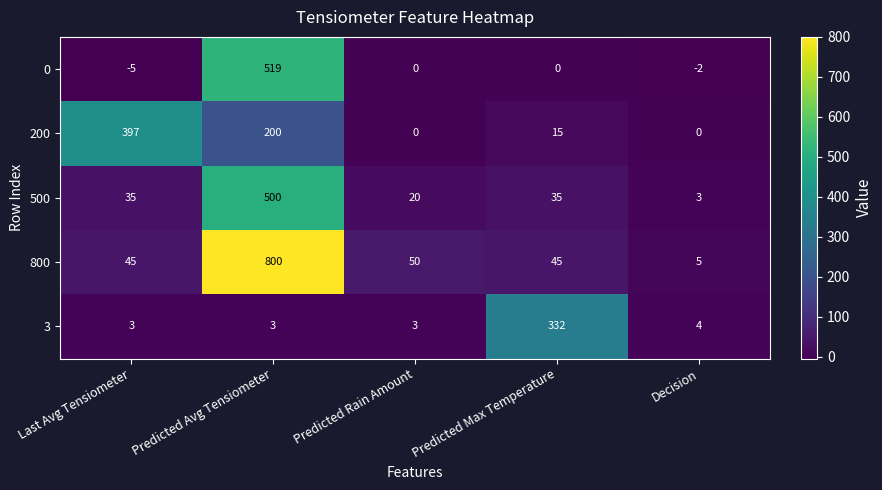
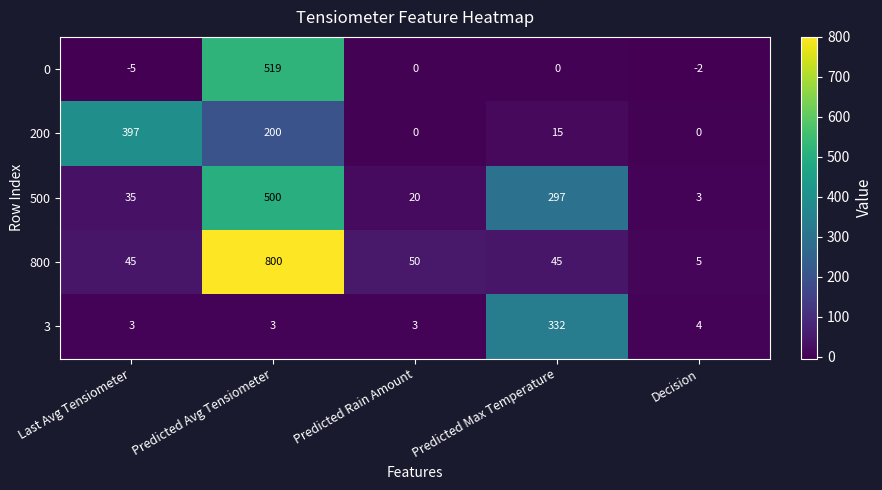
  {
    "0": {
      "Last Avg Tensiometer": -5,
      "Predicted Avg Tensiometer": 519,
      "Predicted Rain Amount": 0,
      "Predicted Max Temperature": 0,
      "Decision": -2
    },
    "200": {
      "Last Avg Tensiometer": 397,
      "Predicted Avg Tensiometer": 200,
      "Predicted Rain Amount": 0,
      "Predicted Max Temperature": 15,
      "Decision": 0
    },
    "500": {
      "Last Avg Tensiometer": 35,
      "Predicted Avg Tensiometer": 500,
      "Predicted Rain Amount": 20,
-     "Predicted Max Temperature": 35,
+     "Predicted Max Temperature": 297,
      "Decision": 3
    },
    "800": {
      "Last Avg Tensiometer": 45,
      "Predicted Avg Tensiometer": 800,
      "Predicted Rain Amount": 50,
      "Predicted Max Temperature": 45,
      "Decision": 5
    },
    "3": {
      "Last Avg Tensiometer": 3,
      "Predicted Avg Tensiometer": 3,
      "Predicted Rain Amount": 3,
      "Predicted Max Temperature": 332,
      "Decision": 4
    }
  }
